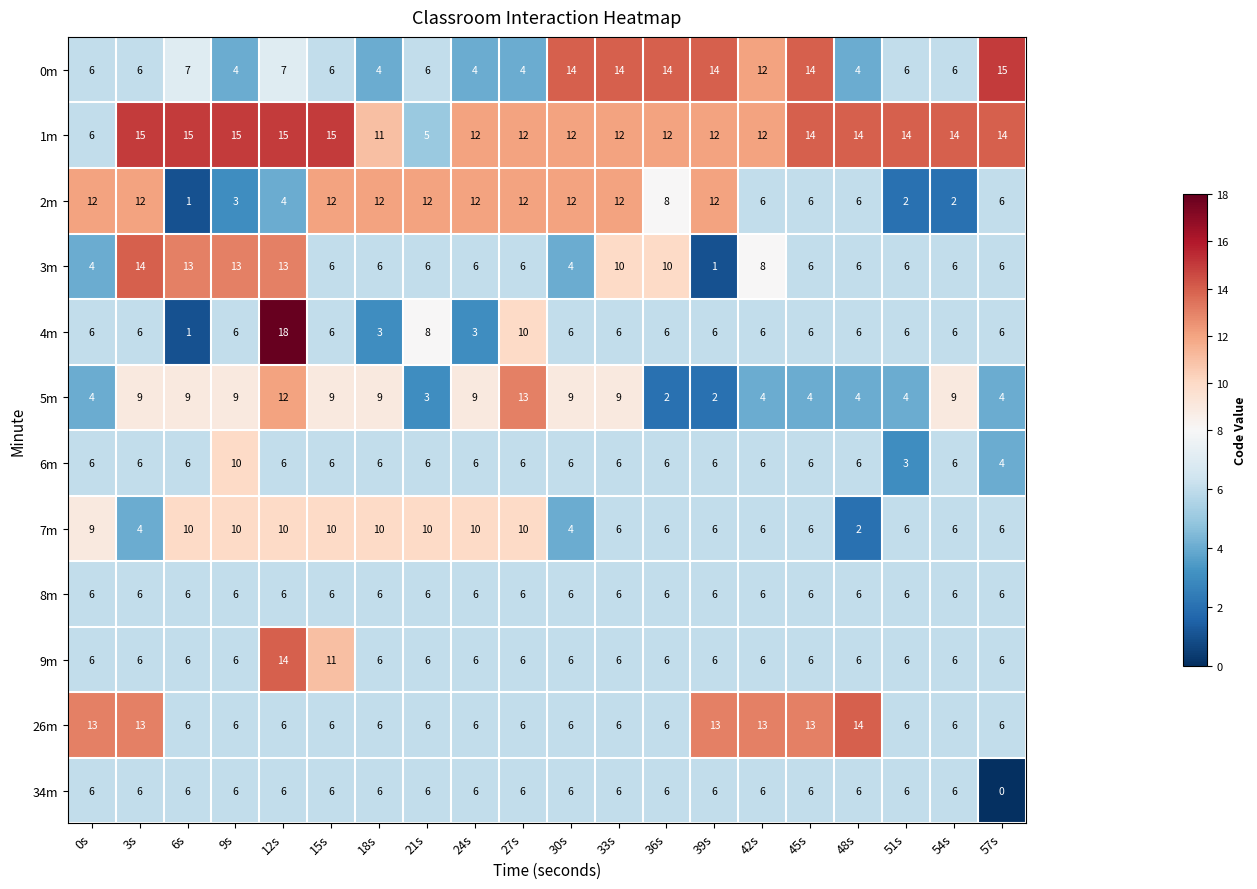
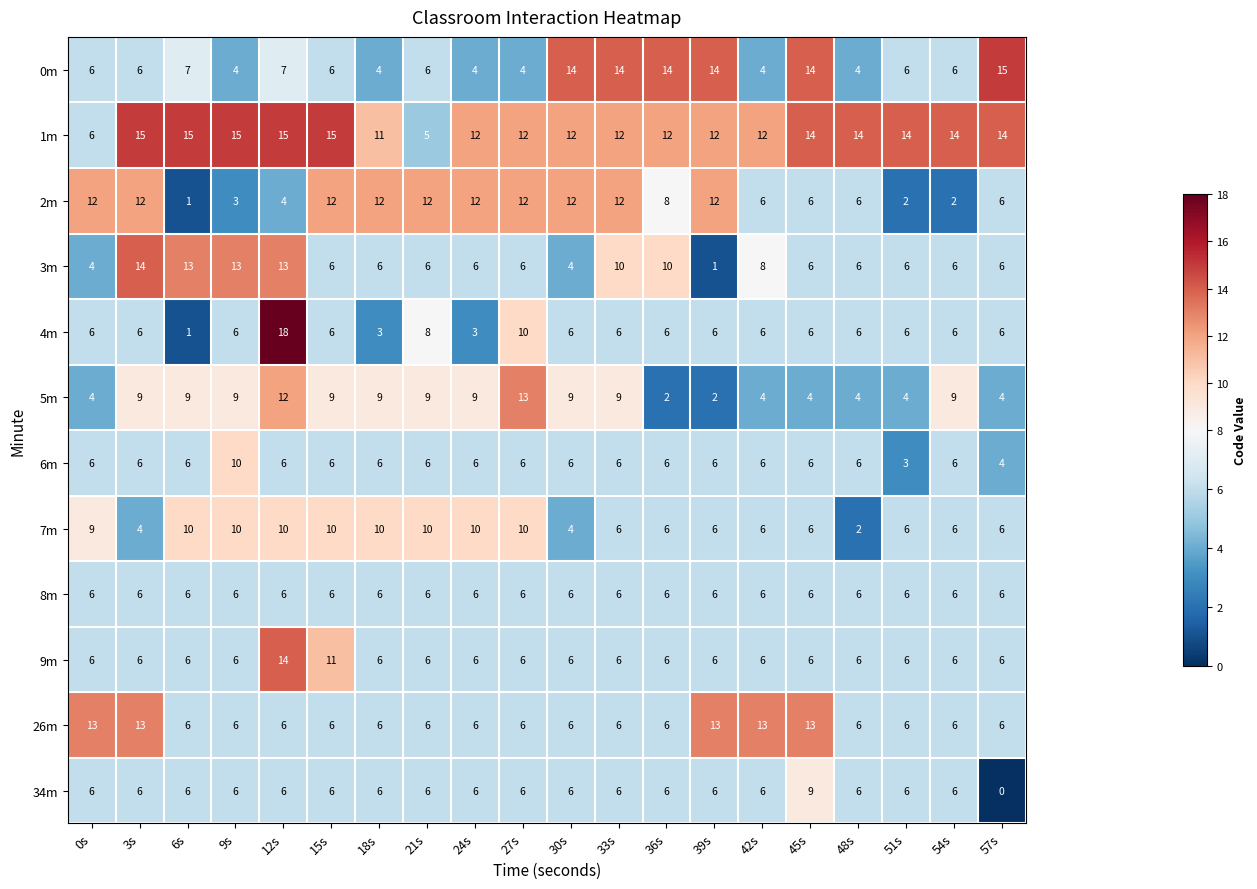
  {
    "0m": {
      "0s": 6,
      "3s": 6,
      "6s": 7,
      "9s": 4,
      "12s": 7,
      "15s": 6,
      "18s": 4,
      "21s": 6,
      "24s": 4,
      "27s": 4,
      "30s": 14,
      "33s": 14,
      "36s": 14,
      "39s": 14,
-     "42s": 12,
+     "42s": 4,
      "45s": 14,
      "48s": 4,
      "51s": 6,
      "54s": 6,
      "57s": 15
    },
    "5m": {
      "0s": 4,
      "3s": 9,
      "6s": 9,
      "9s": 9,
      "12s": 12,
      "15s": 9,
      "18s": 9,
-     "21s": 3,
+     "21s": 9,
      "24s": 9,
      "27s": 13,
      "30s": 9,
      "33s": 9,
      "36s": 2,
      "39s": 2,
      "42s": 4,
      "45s": 4,
      "48s": 4,
      "51s": 4,
      "54s": 9,
      "57s": 4
    },
    "26m": {
      "0s": 13,
      "3s": 13,
      "6s": 6,
      "9s": 6,
      "12s": 6,
      "15s": 6,
      "18s": 6,
      "21s": 6,
      "24s": 6,
      "27s": 6,
      "30s": 6,
      "33s": 6,
      "36s": 6,
      "39s": 13,
      "42s": 13,
      "45s": 13,
-     "48s": 14,
+     "48s": 6,
      "51s": 6,
      "54s": 6,
      "57s": 6
    },
    "34m": {
      "0s": 6,
      "3s": 6,
      "6s": 6,
      "9s": 6,
      "12s": 6,
      "15s": 6,
      "18s": 6,
      "21s": 6,
      "24s": 6,
      "27s": 6,
      "30s": 6,
      "33s": 6,
      "36s": 6,
      "39s": 6,
      "42s": 6,
-     "45s": 6,
+     "45s": 9,
      "48s": 6,
      "51s": 6,
      "54s": 6,
      "57s": 0
    }
  }
